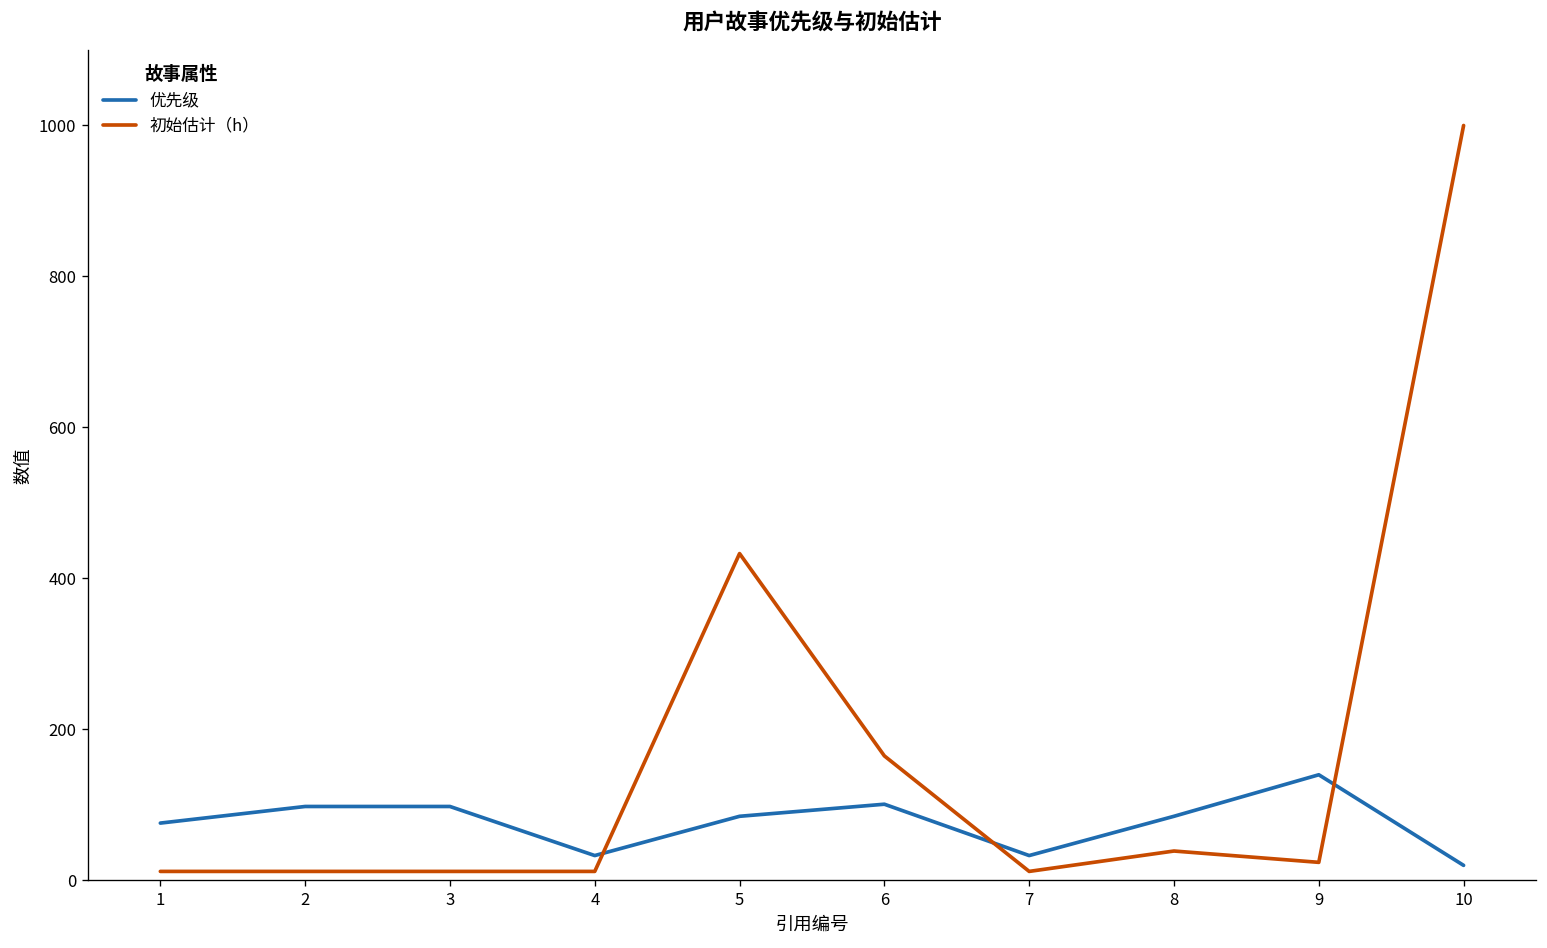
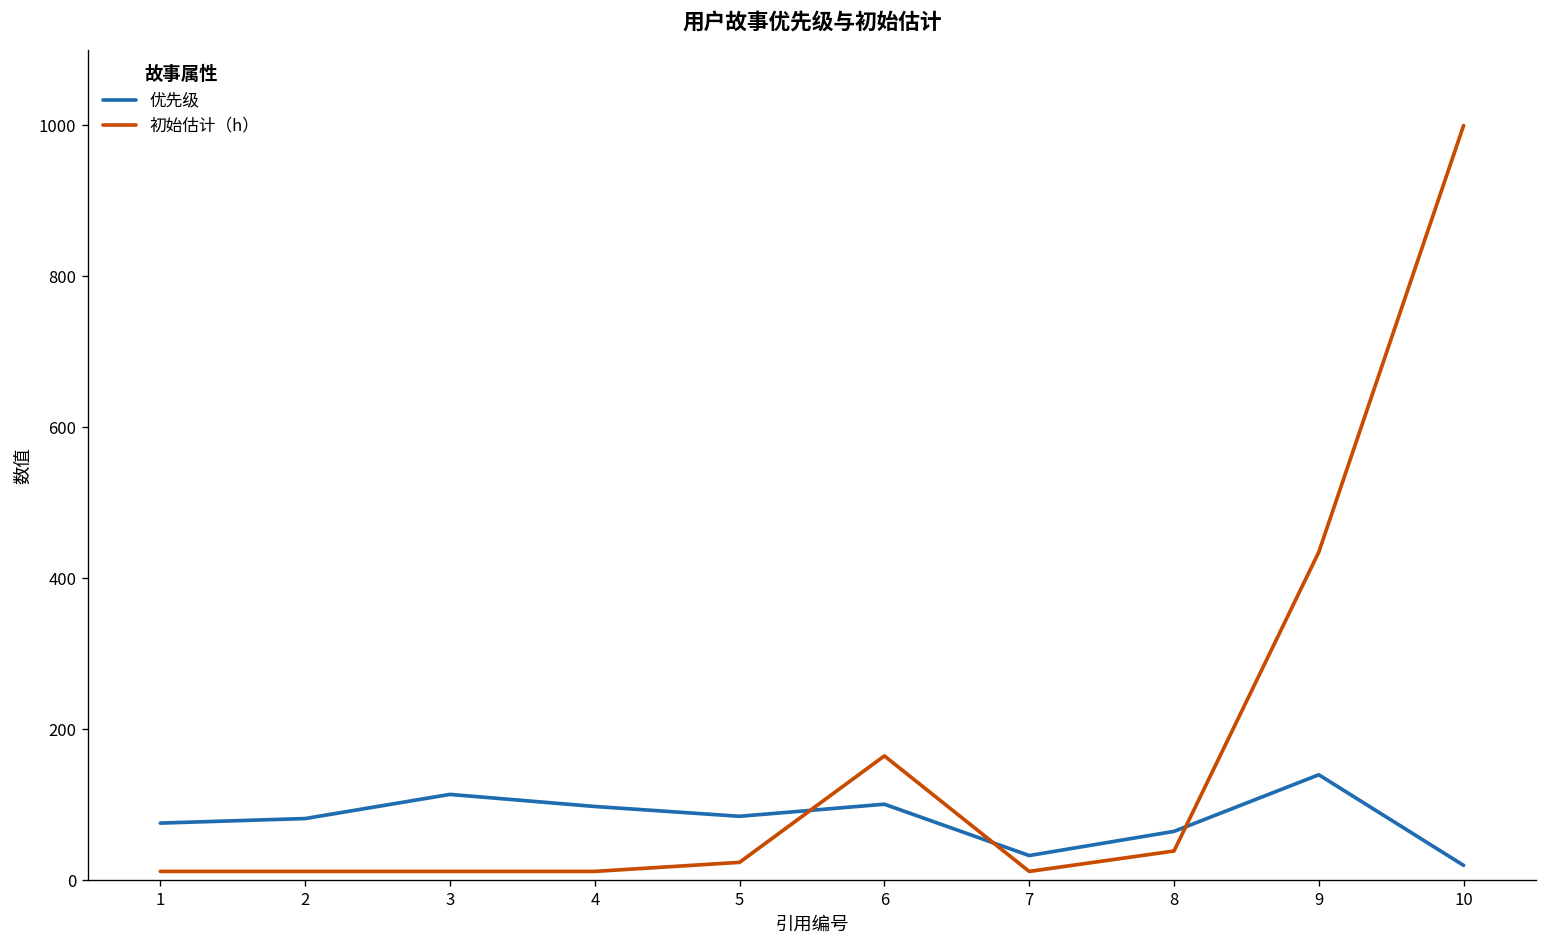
  {
    "优先级": {
      "1": 80,
-     "2": 100,
-     "3": 100,
-     "4": 30,
+     "2": 80,
+     "3": 110,
+     "4": 100,
      "5": 90,
      "6": 100,
      "7": 30,
-     "8": 90,
+     "8": 70,
      "9": 140,
      "10": 20
    },
    "初始估计（h）": {
      "1": 10,
      "2": 10,
      "3": 10,
      "4": 10,
-     "5": 430,
+     "5": 20,
      "6": 170,
      "7": 10,
      "8": 40,
-     "9": 20,
+     "9": 440,
      "10": 1000
    }
  }
